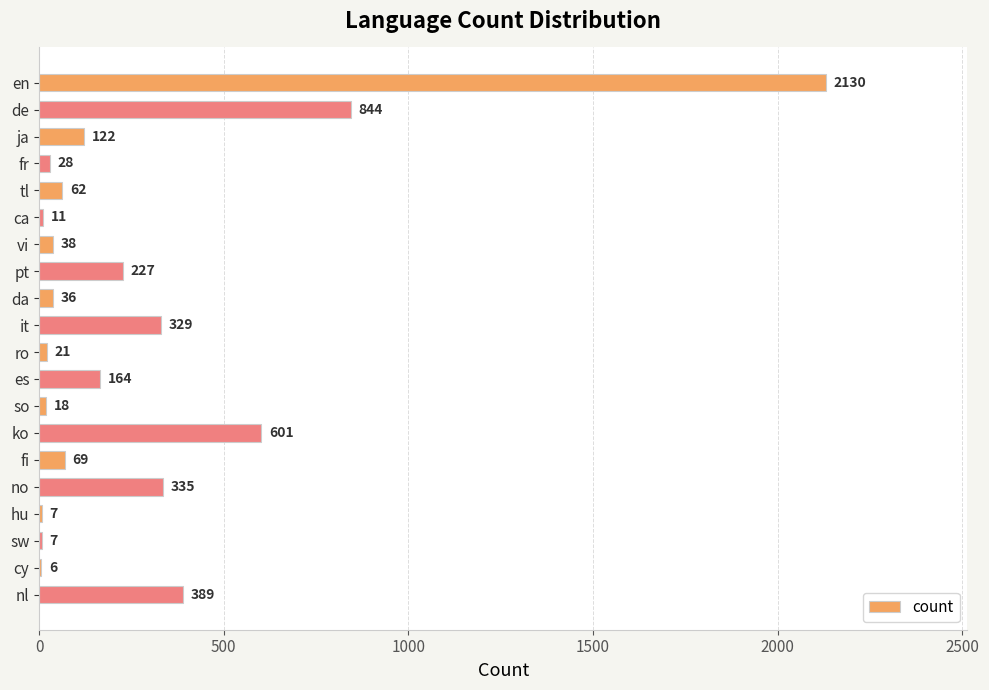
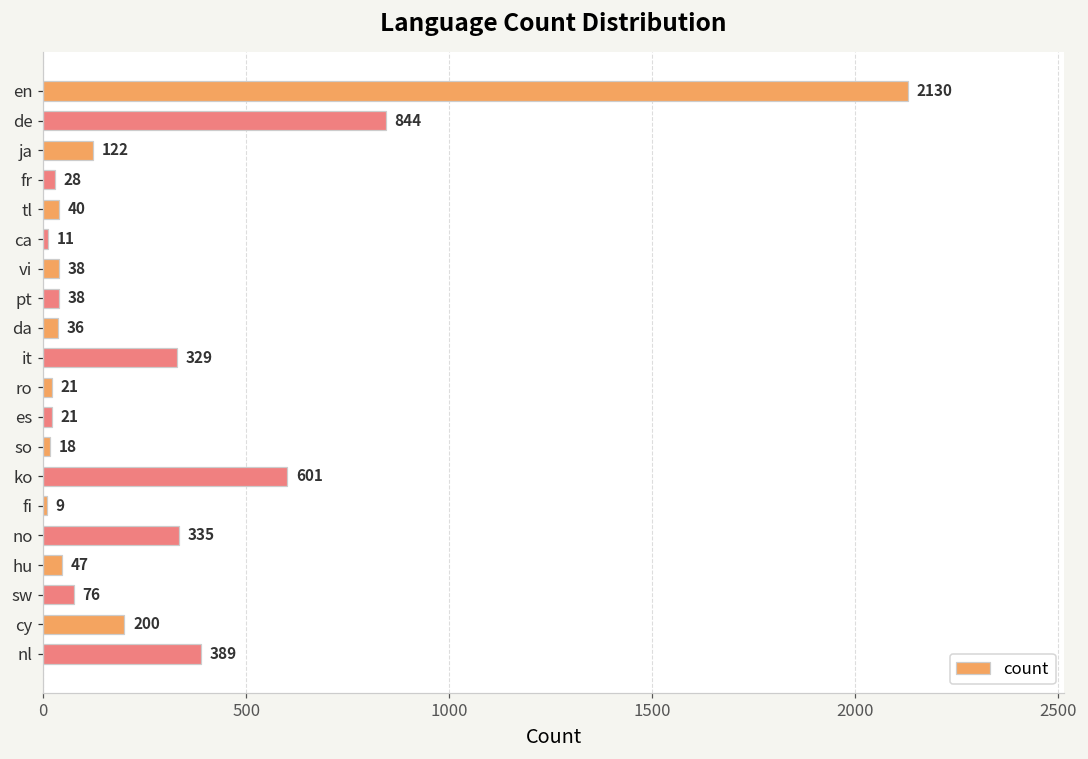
  {
    "en": 2130,
    "de": 844,
    "ja": 122,
    "fr": 28,
-   "tl": 62,
+   "tl": 40,
    "ca": 11,
    "vi": 38,
-   "pt": 227,
+   "pt": 38,
    "da": 36,
    "it": 329,
    "ro": 21,
-   "es": 164,
+   "es": 21,
    "so": 18,
    "ko": 601,
-   "fi": 69,
+   "fi": 9,
    "no": 335,
-   "hu": 7,
-   "sw": 7,
-   "cy": 6,
+   "hu": 47,
+   "sw": 76,
+   "cy": 200,
    "nl": 389
  }
